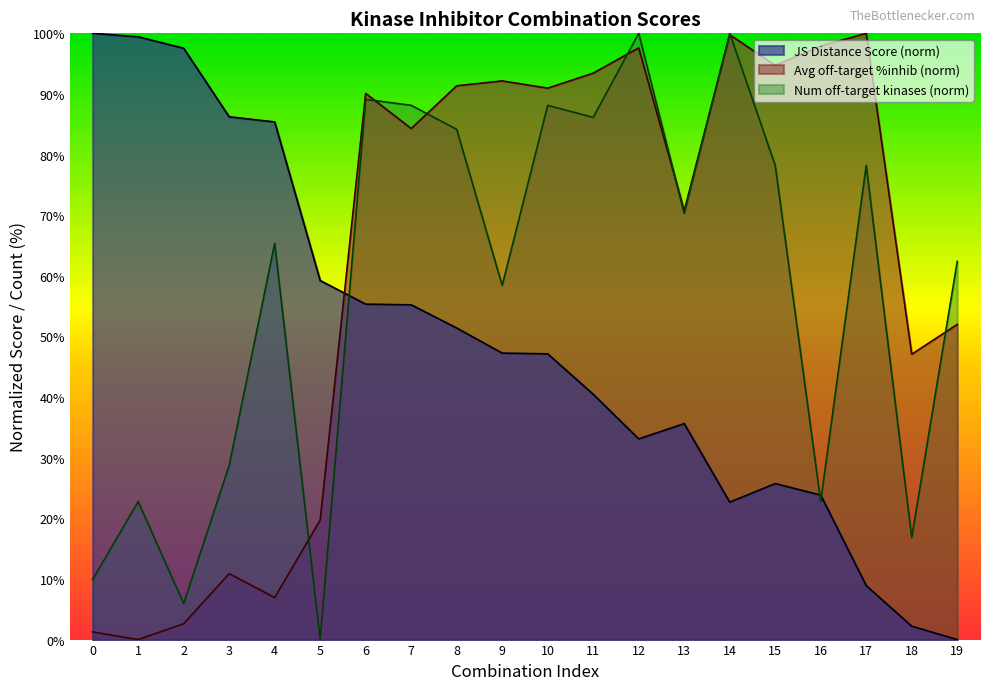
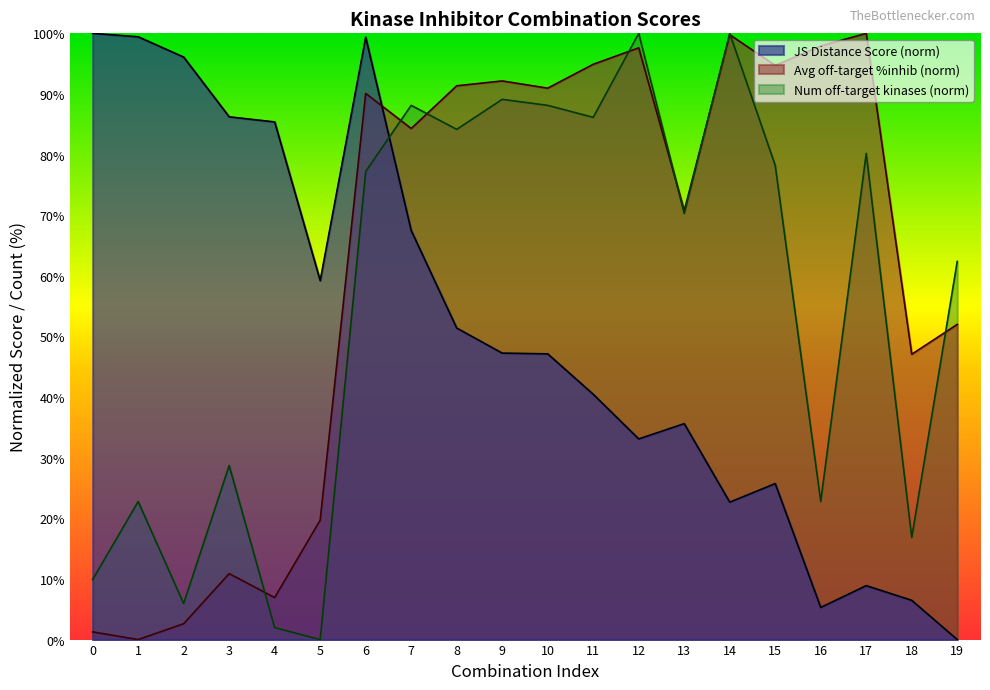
  {
    "JS Distance Score (norm)": {
      "0": "100%",
      "1": "99%",
-     "2": "98%",
+     "2": "96%",
      "3": "86%",
      "4": "85%",
      "5": "59%",
-     "6": "55%",
-     "7": "55%",
+     "6": "99%",
+     "7": "67%",
      "8": "51%",
      "9": "47%",
      "10": "47%",
      "11": "40%",
      "12": "33%",
      "13": "36%",
      "14": "23%",
      "15": "26%",
-     "16": "24%",
+     "16": "5%",
      "17": "9%",
-     "18": "2%",
+     "18": "6%",
      "19": "0%"
    },
    "Avg off-target %inhib (norm)": {
      "0": "1%",
      "1": "0%",
      "2": "3%",
      "3": "11%",
      "4": "7%",
      "5": "20%",
      "6": "90%",
      "7": "84%",
      "8": "91%",
      "9": "92%",
      "10": "91%",
-     "11": "93%",
+     "11": "95%",
      "12": "98%",
      "13": "71%",
      "17": "100%",
      "18": "47%",
      "19": "52%"
    },
    "Num off-target kinases (norm)": {
      "0": "10%",
      "1": "23%",
      "2": "6%",
      "3": "29%",
-     "4": "65%",
+     "4": "2%",
      "5": "0%",
-     "6": "89%",
+     "6": "77%",
      "7": "88%",
      "8": "84%",
-     "9": "58%",
+     "9": "89%",
      "10": "88%",
      "11": "86%",
      "12": "100%",
      "13": "70%",
      "15": "78%",
      "16": "23%",
-     "17": "78%",
+     "17": "80%",
      "18": "17%",
      "19": "62%"
    }
  }
